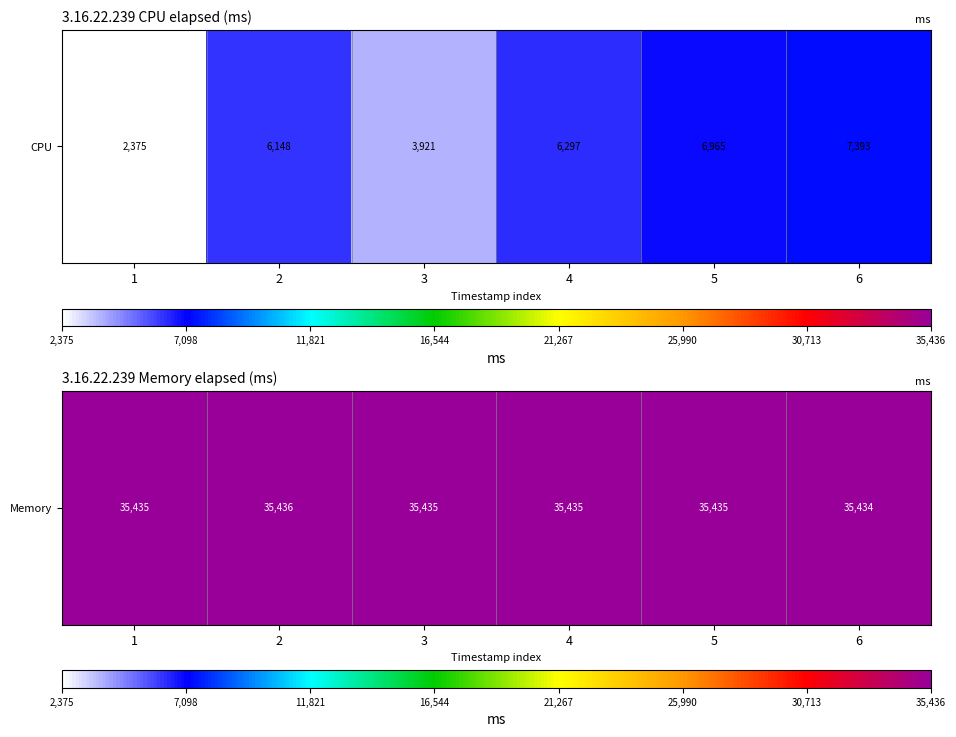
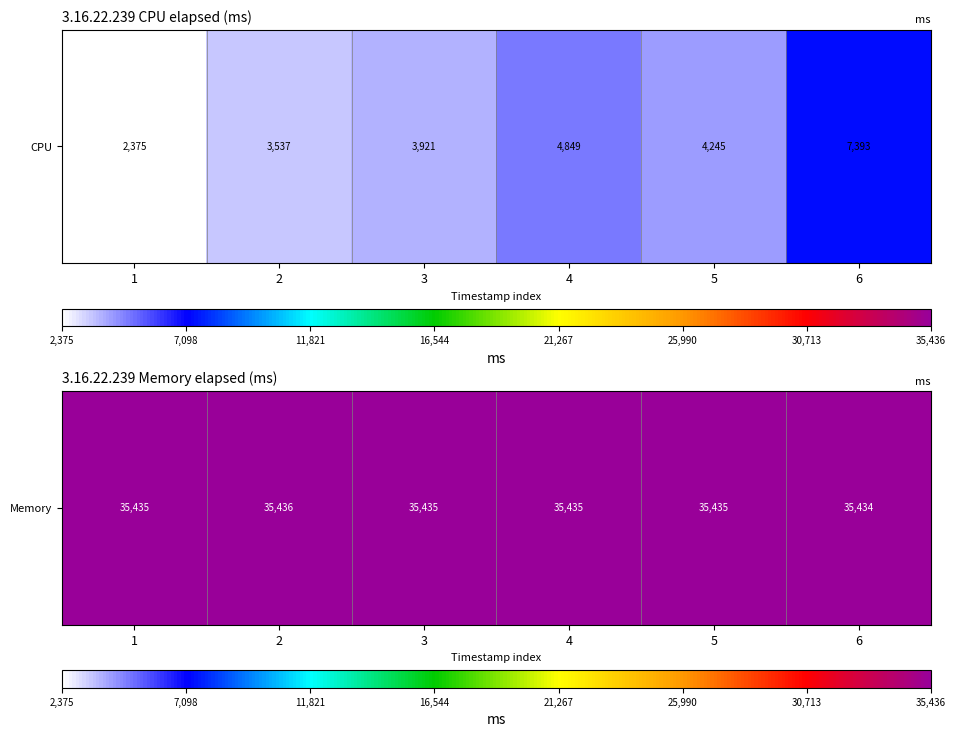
  {
    "3.16.22.239 CPU elapsed (ms)": {
      "CPU": {
        "1": "2,375",
-       "2": "6,148",
+       "2": "3,537",
        "3": "3,921",
-       "4": "6,297",
-       "5": "6,965",
+       "4": "4,849",
+       "5": "4,245",
        "6": "7,393"
      }
    },
    "3.16.22.239 Memory elapsed (ms)": {
      "Memory": {
        "1": "35,435",
        "2": "35,436",
        "3": "35,435",
        "4": "35,435",
        "5": "35,435",
        "6": "35,434"
      }
    }
  }
